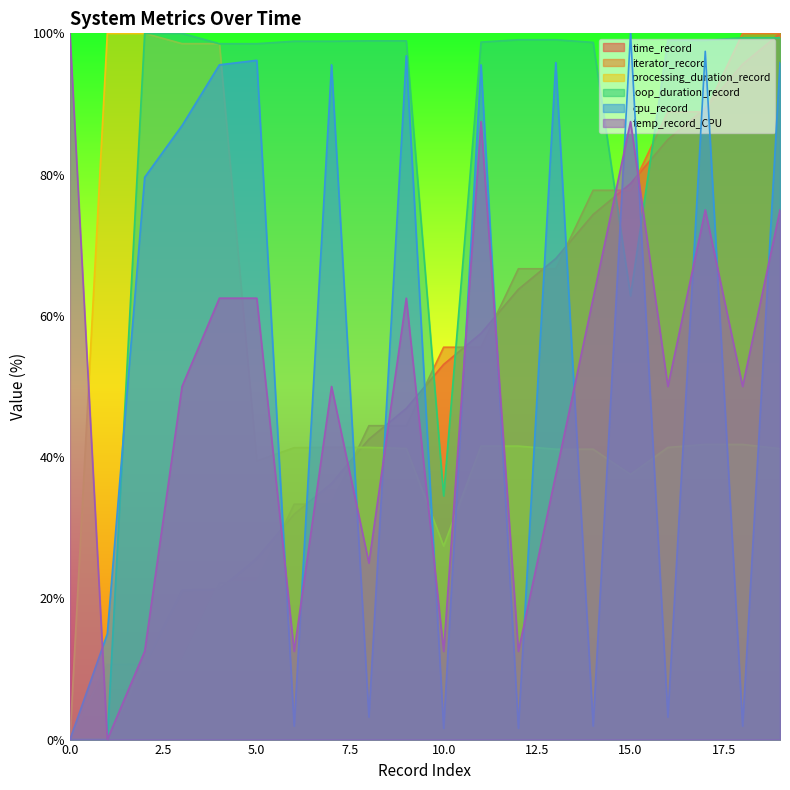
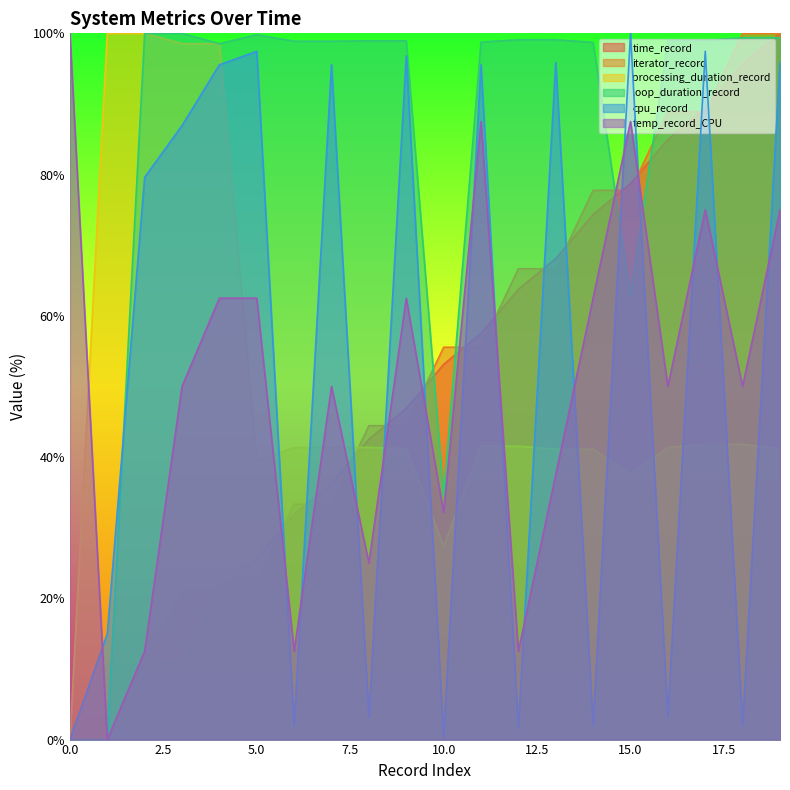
  {
    "processing_duration_record": {
      "5.0": "39%",
      "10.0": "27%",
      "15.0": "38%"
    },
    "loop_duration_record": {
-     "5.0": "99%",
+     "5.0": "100%",
      "10.0": "35%",
      "15.0": "63%"
    },
    "cpu_record": {
-     "5.0": "96%",
-     "10.0": "2%",
+     "5.0": "97%",
+     "10.0": "0%",
      "15.0": "100%"
    },
    "temp_record_CPU": {
      "0.0": "100%",
      "5.0": "63%",
-     "10.0": "13%"
+     "10.0": "32%"
    }
  }
